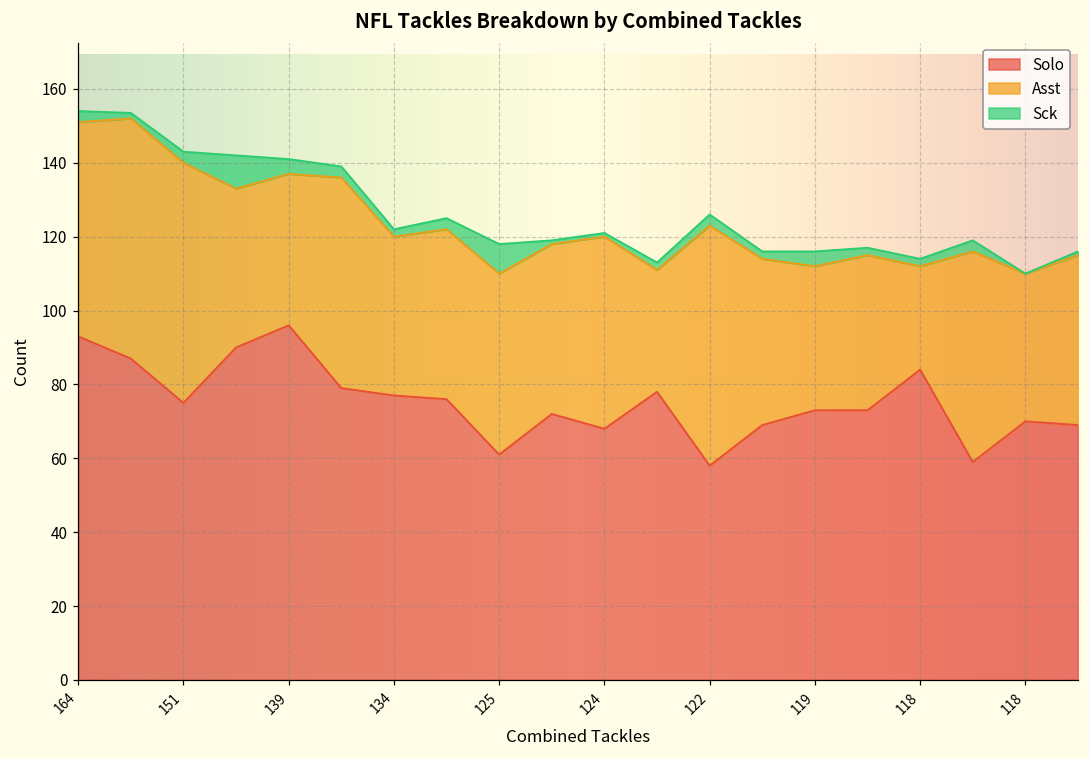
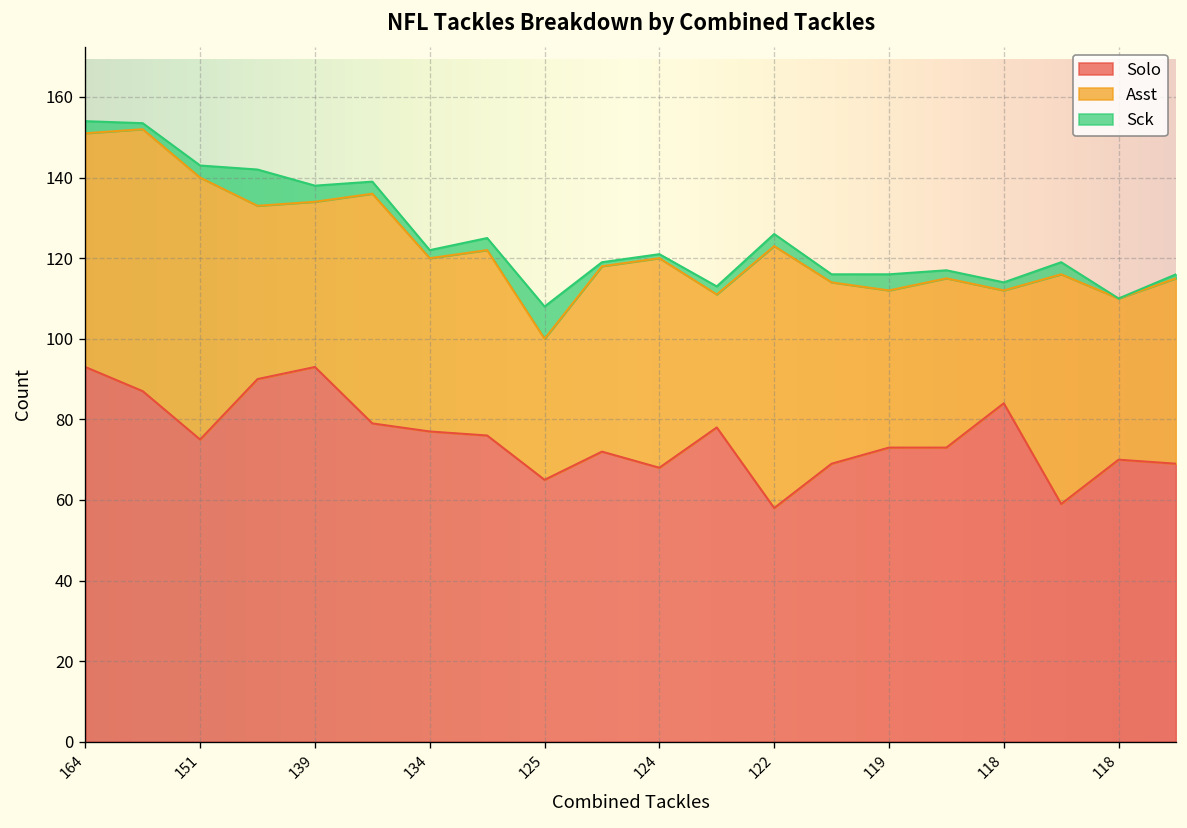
  {
    "Solo": {
      "164": 93,
      "151": 75,
-     "139": 96,
+     "139": 93,
      "134": 77,
-     "125": 61,
+     "125": 65,
      "124": 68,
      "122": 58,
      "119": 73
    },
    "Asst": {
      "164": 58,
      "151": 65,
      "139": 41,
      "134": 43,
-     "125": 49,
+     "125": 35,
      "124": 52,
      "122": 65,
      "119": 39
    },
    "Sck": {
      "164": 3,
      "151": 3,
      "139": 4,
      "134": 2,
      "125": 8,
      "124": 1,
      "122": 3,
      "119": 4
    }
  }
